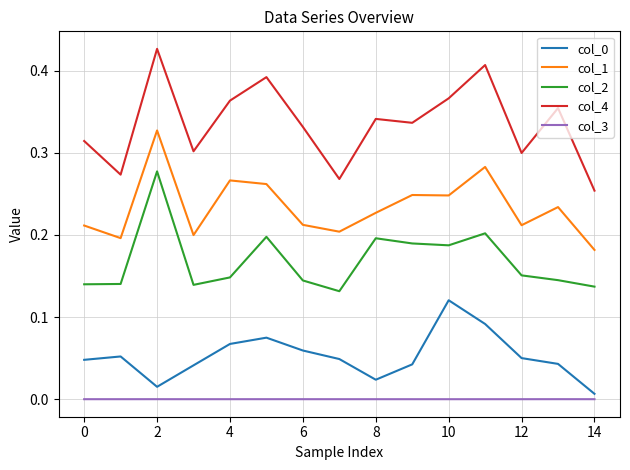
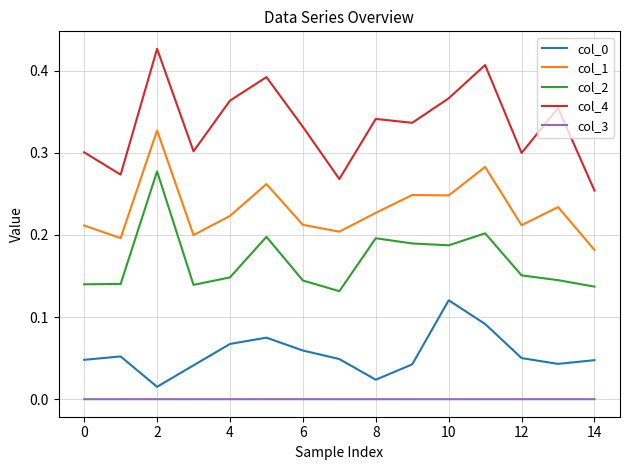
  {
    "col_0": {
      "0": 0.05,
      "2": 0.02,
      "4": 0.07,
      "6": 0.06,
      "8": 0.02,
      "10": 0.12,
      "12": 0.05,
-     "14": 0.01
+     "14": 0.05
    },
    "col_1": {
      "0": 0.21,
      "2": 0.33,
-     "4": 0.27,
+     "4": 0.22,
      "6": 0.21,
      "8": 0.23,
      "10": 0.25,
      "12": 0.21,
      "14": 0.18
    },
    "col_2": {
      "0": 0.14,
      "2": 0.28,
      "4": 0.15,
      "6": 0.14,
      "8": 0.20,
      "10": 0.19,
      "12": 0.15,
      "14": 0.14
    },
    "col_4": {
-     "0": 0.31,
+     "0": 0.30,
      "2": 0.43,
      "4": 0.36,
      "6": 0.33,
      "8": 0.34,
      "10": 0.37,
      "12": 0.30,
      "14": 0.25
    },
    "col_3": {
      "0": 0.00,
      "2": 0.00,
      "4": 0.00,
      "6": 0.00,
      "8": 0.00,
      "10": 0.00,
      "12": 0.00,
      "14": 0.00
    }
  }
